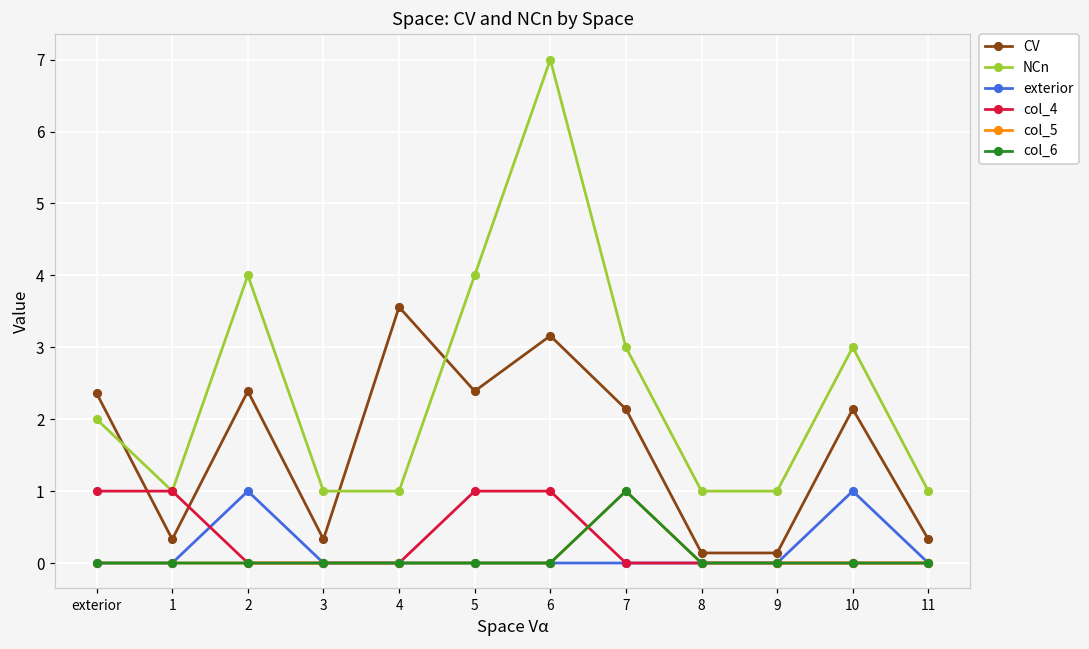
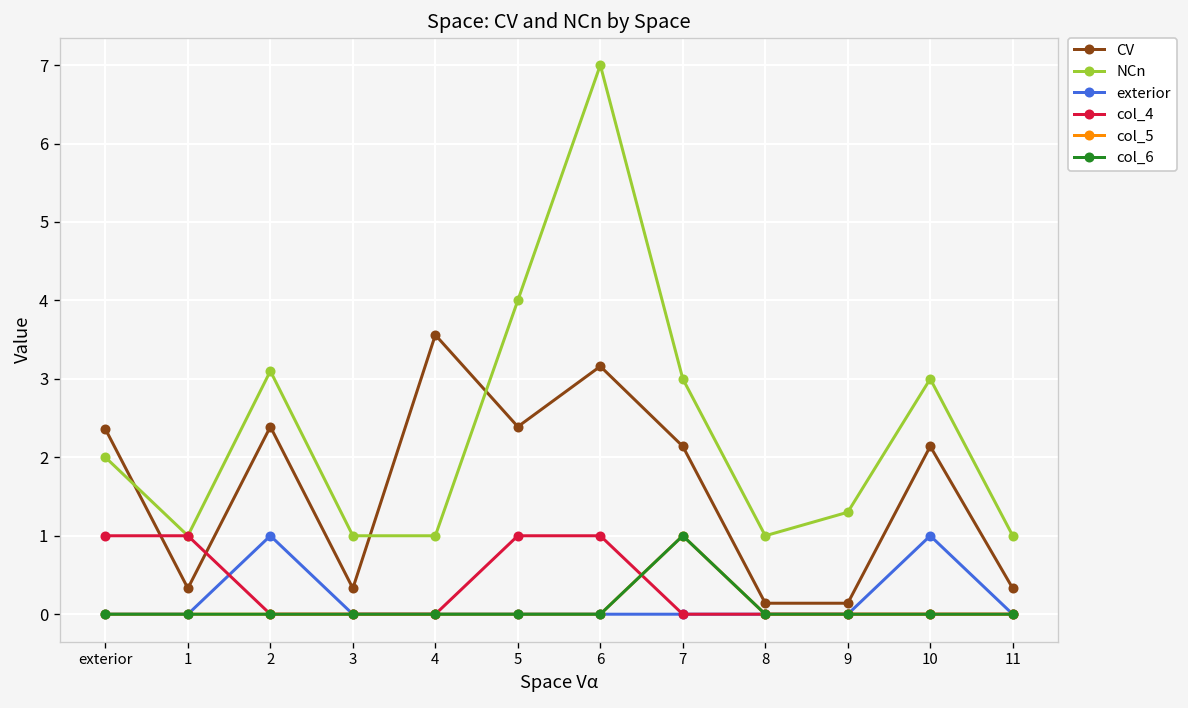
  {
    "CV": {
      "exterior": 2.4,
      "1": 0.3,
      "2": 2.4,
      "3": 0.3,
      "4": 3.6,
      "5": 2.4,
      "6": 3.2,
      "7": 2.1,
      "8": 0.1,
      "9": 0.1,
      "10": 2.1,
      "11": 0.3
    },
    "NCn": {
      "exterior": 2.0,
-     "2": 4.0,
+     "2": 3.1,
      "3": 1.0,
      "4": 1.0,
      "5": 4.0,
      "6": 7.0,
      "7": 3.0,
      "8": 1.0,
-     "9": 1.0,
+     "9": 1.3,
      "10": 3.0,
      "11": 1.0
    },
    "exterior": {
      "2": 1.0,
      "10": 1.0
    },
    "col_4": {
      "exterior": 1.0,
      "5": 1.0,
      "6": 1.0
    },
    "col_6": {
      "7": 1.0
    }
  }
